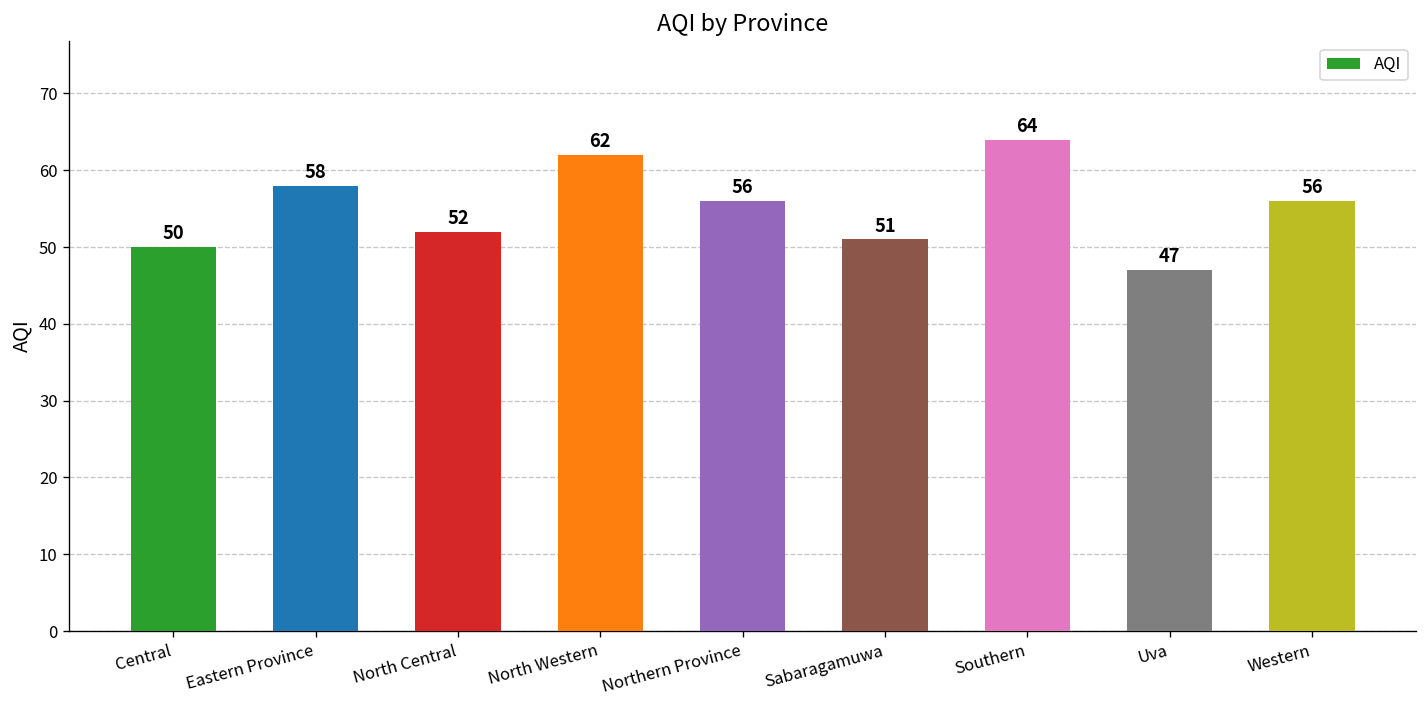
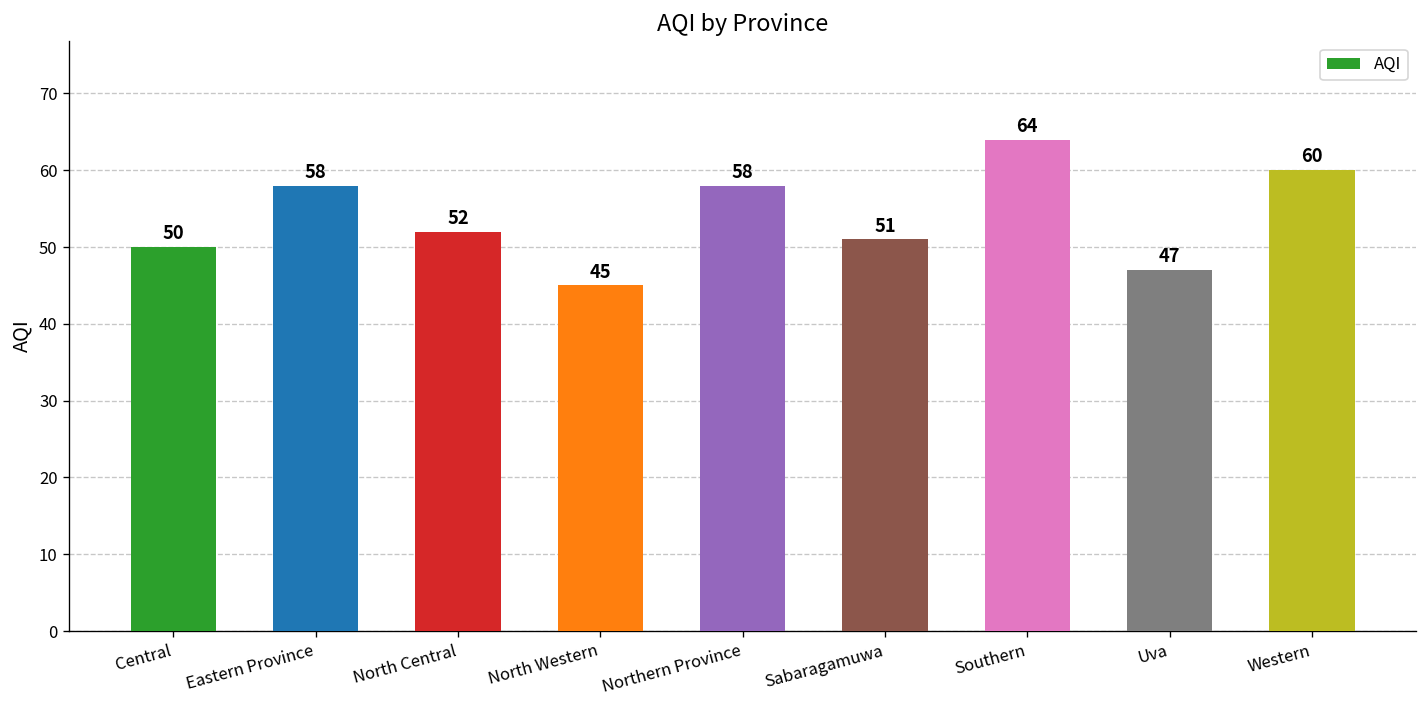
  {
    "Central": 50,
    "Eastern Province": 58,
    "North Central": 52,
-   "North Western": 62,
-   "Northern Province": 56,
+   "North Western": 45,
+   "Northern Province": 58,
    "Sabaragamuwa": 51,
    "Southern": 64,
    "Uva": 47,
-   "Western": 56
+   "Western": 60
  }
